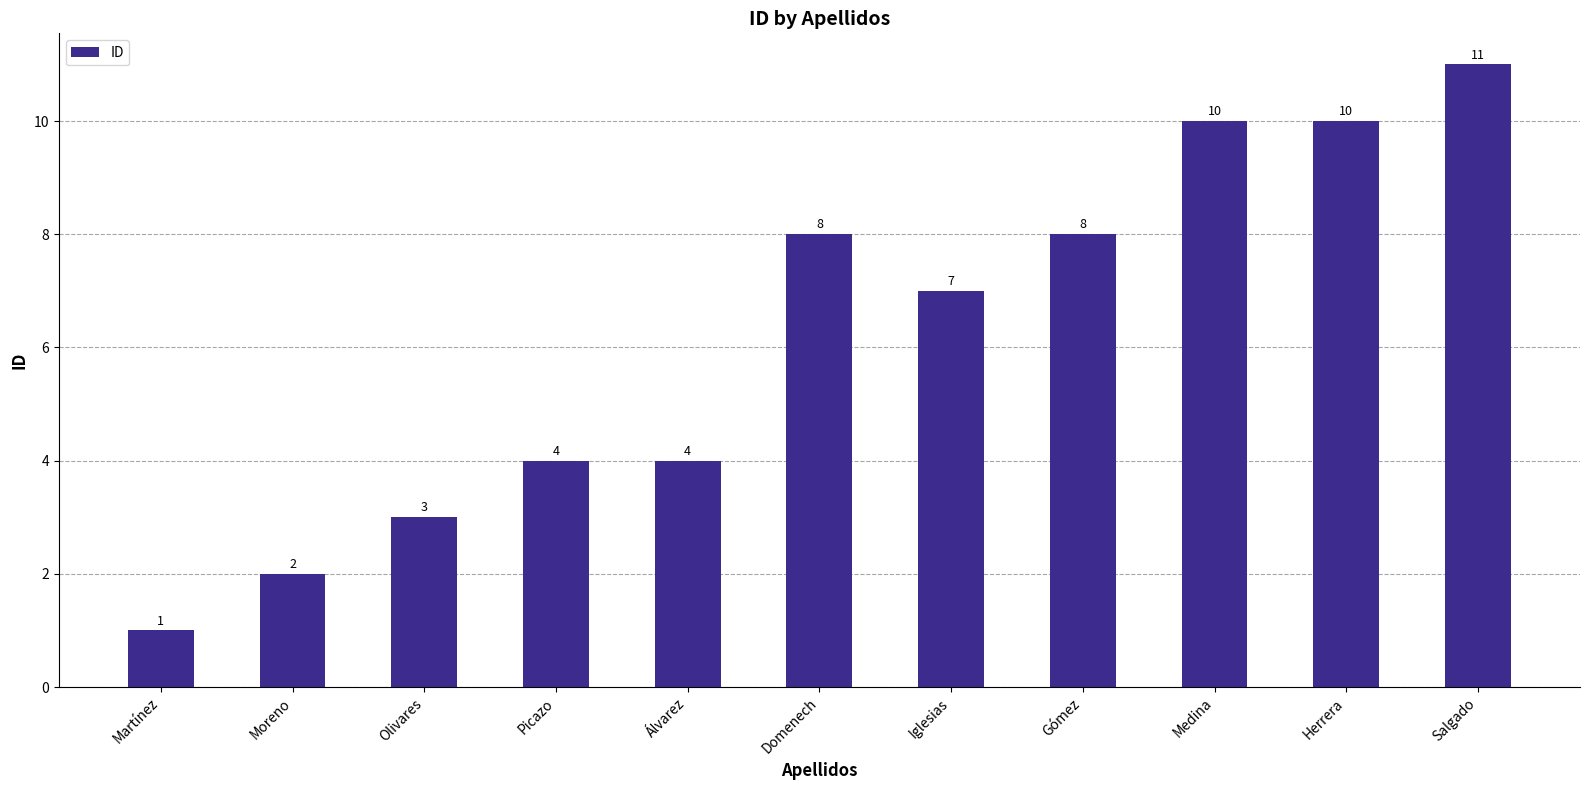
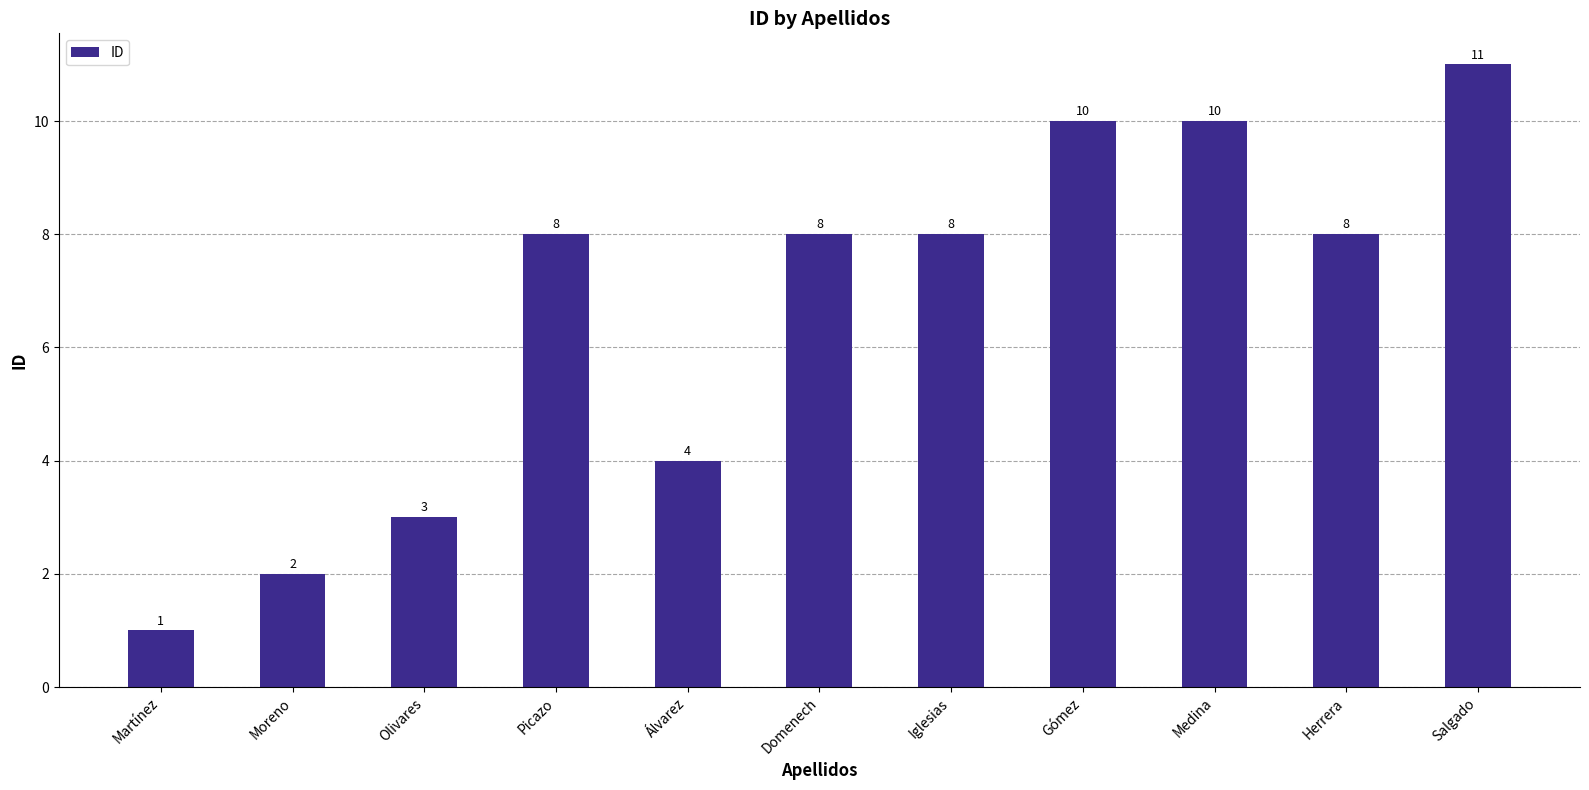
  {
    "Martínez": 1,
    "Moreno": 2,
    "Olivares": 3,
-   "Picazo": 4,
+   "Picazo": 8,
    "Álvarez": 4,
    "Domenech": 8,
-   "Iglesias": 7,
-   "Gómez": 8,
+   "Iglesias": 8,
+   "Gómez": 10,
    "Medina": 10,
-   "Herrera": 10,
+   "Herrera": 8,
    "Salgado": 11
  }
